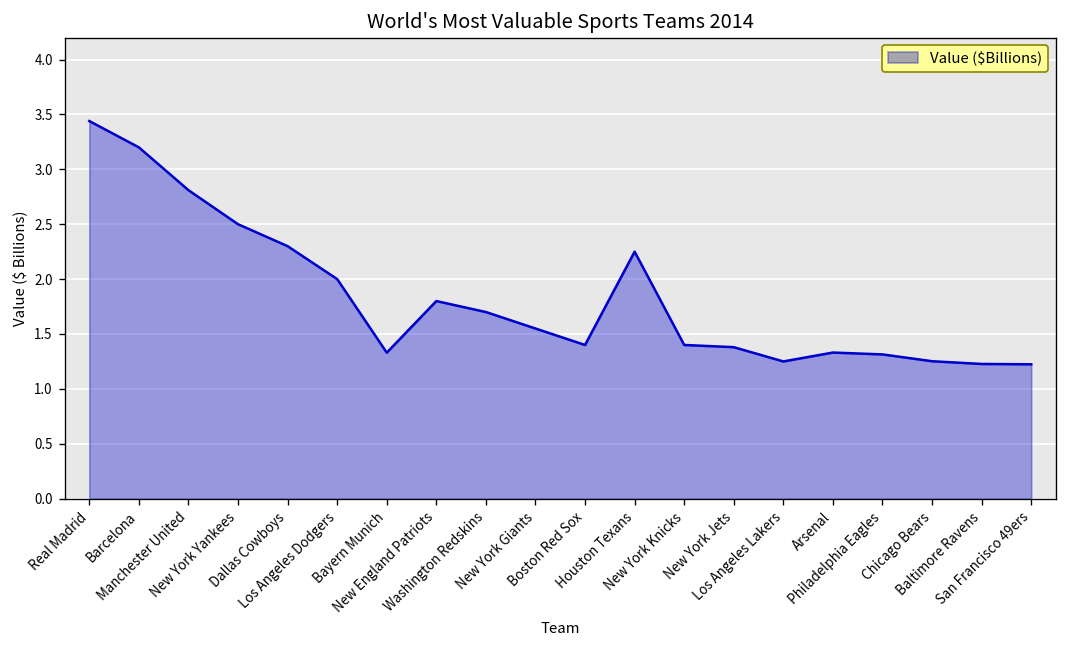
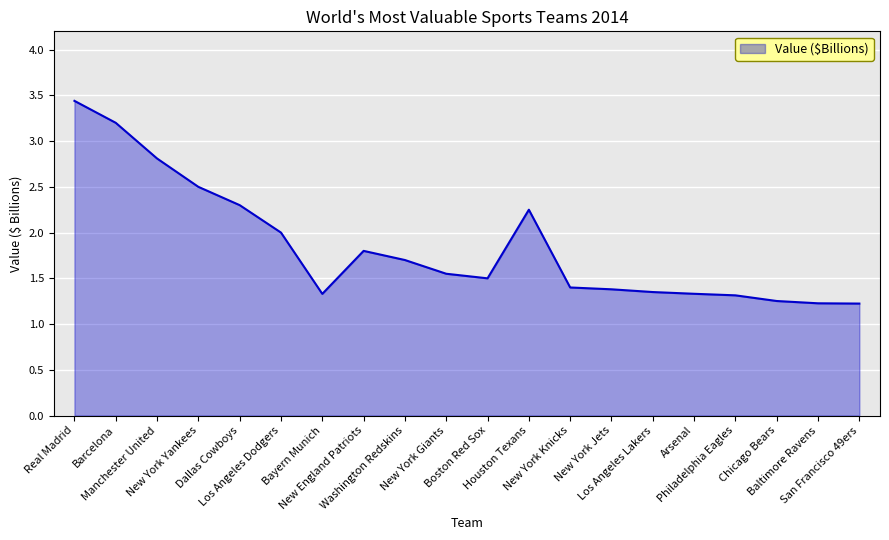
  {
    "Real Madrid": 3.4,
    "Barcelona": 3.2,
    "Manchester United": 2.8,
    "New York Yankees": 2.5,
    "Dallas Cowboys": 2.3,
    "Los Angeles Dodgers": 2.0,
    "Bayern Munich": 1.3,
    "New England Patriots": 1.8,
    "Washington Redskins": 1.7,
    "New York Giants": 1.6,
-   "Boston Red Sox": 1.4,
+   "Boston Red Sox": 1.5,
    "Houston Texans": 2.3,
    "New York Knicks": 1.4,
    "New York Jets": 1.4,
-   "Los Angeles Lakers": 1.3,
+   "Los Angeles Lakers": 1.4,
    "Arsenal": 1.3,
    "Philadelphia Eagles": 1.3,
    "Chicago Bears": 1.3,
    "Baltimore Ravens": 1.2,
    "San Francisco 49ers": 1.2
  }
